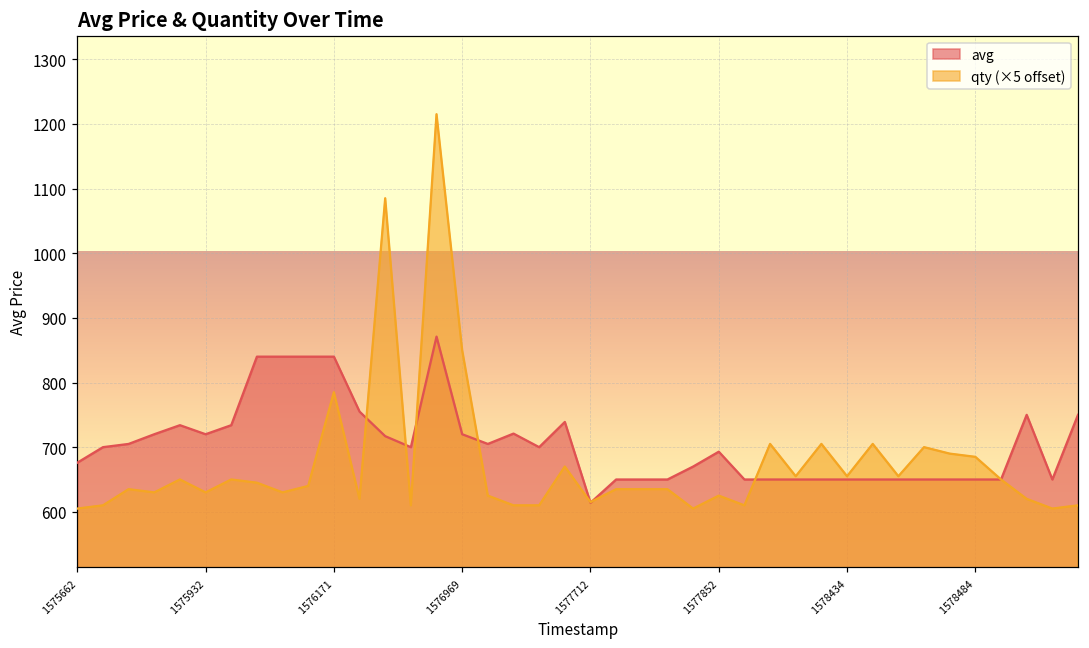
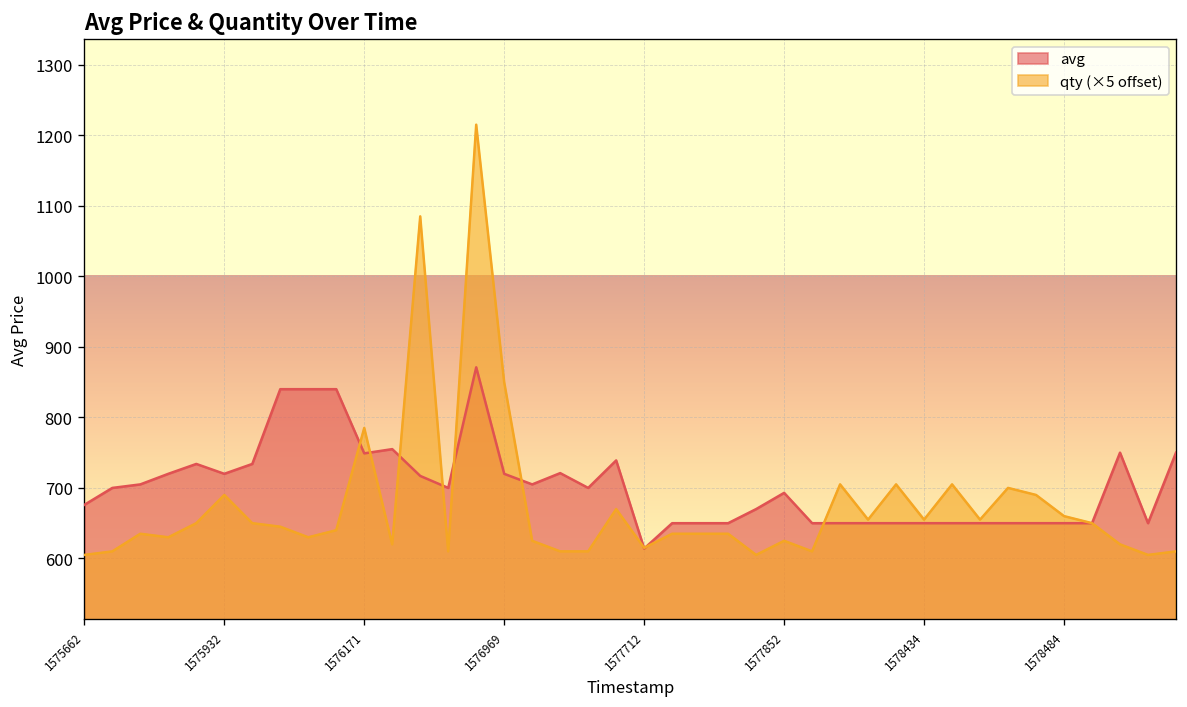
  {
    "avg": {
      "1575662": 680,
      "1575932": 720,
-     "1576171": 840,
+     "1576171": 750,
      "1576969": 720,
      "1577852": 690,
      "1578434": 650,
      "1578484": 650
    },
    "qty (×5 offset)": {
      "1575662": 610,
-     "1575932": 630,
+     "1575932": 690,
      "1576171": 790,
      "1576969": 850,
      "1577852": 630,
      "1578434": 660,
-     "1578484": 690
+     "1578484": 660
    }
  }
